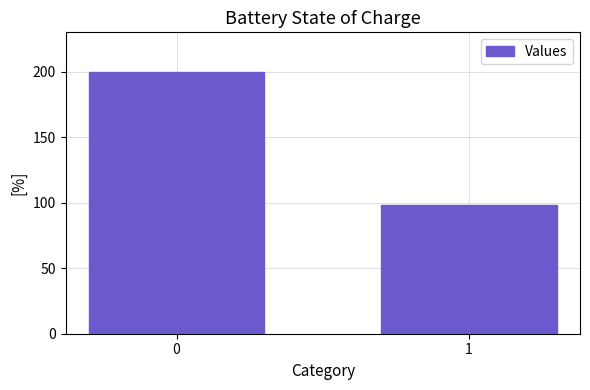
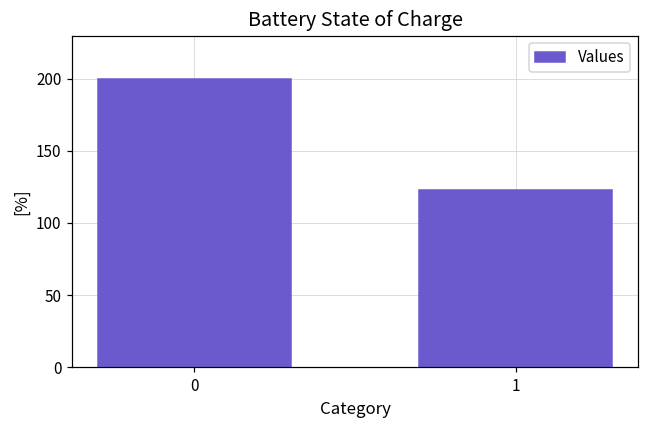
  {
    "0": 200,
-   "1": 98
+   "1": 123
  }
